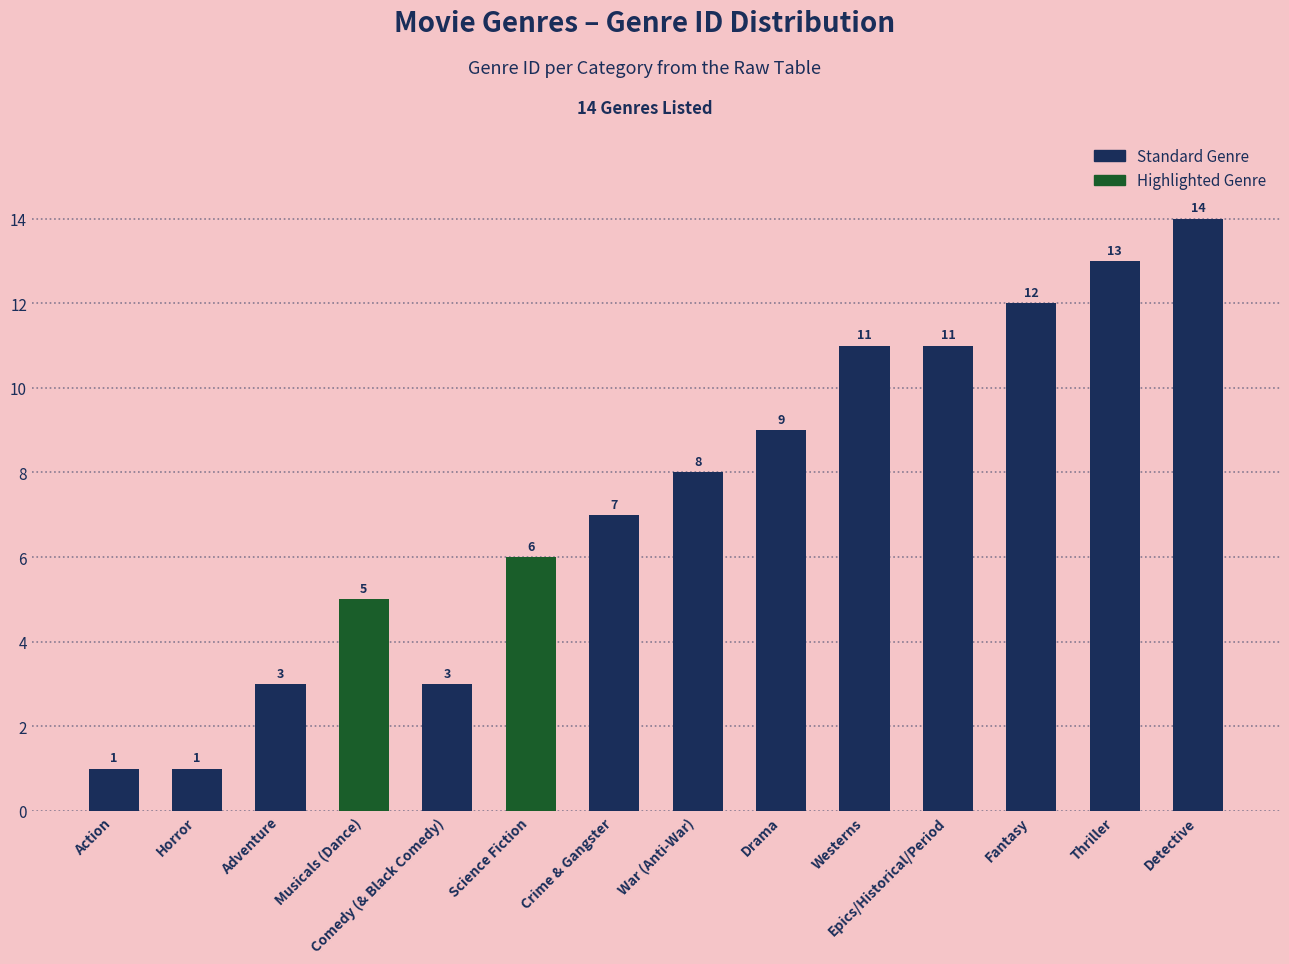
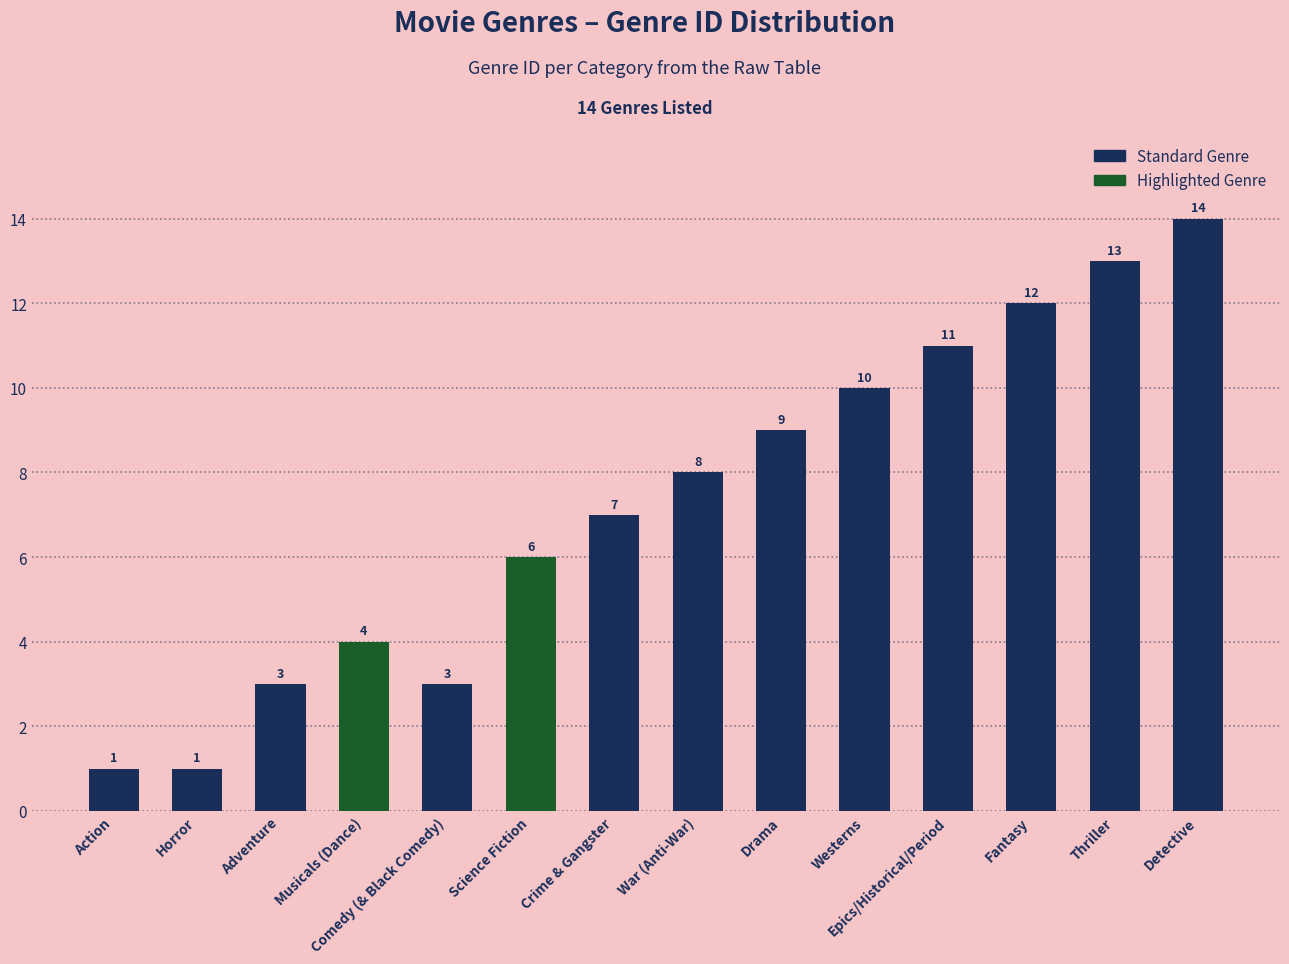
  {
    "Action": 1,
    "Horror": 1,
    "Adventure": 3,
-   "Musicals (Dance)": 5,
+   "Musicals (Dance)": 4,
    "Comedy (& Black Comedy)": 3,
    "Science Fiction": 6,
    "Crime & Gangster": 7,
    "War (Anti-War)": 8,
    "Drama": 9,
-   "Westerns": 11,
+   "Westerns": 10,
    "Epics/Historical/Period": 11,
    "Fantasy": 12,
    "Thriller": 13,
    "Detective": 14
  }
